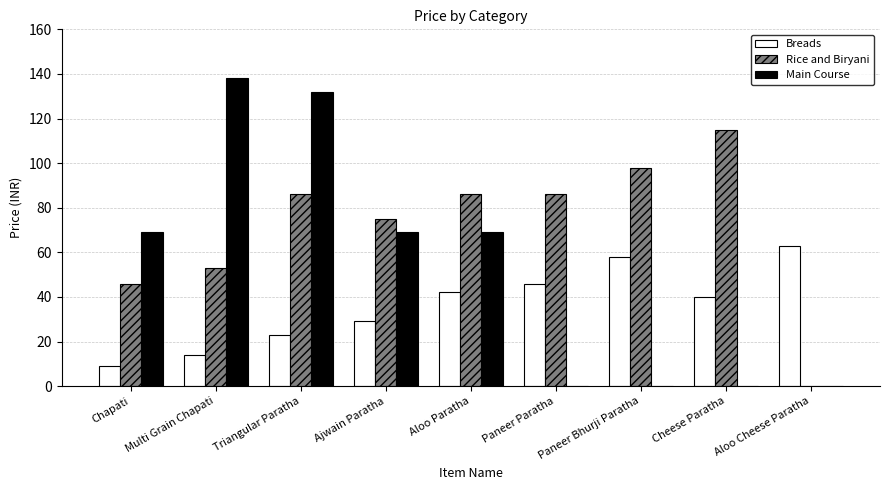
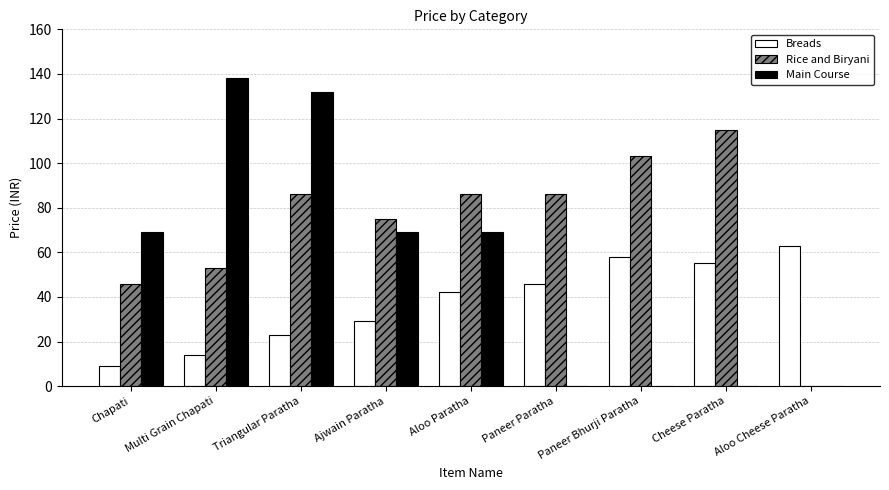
  {
    "Breads": {
      "Chapati": 9,
      "Multi Grain Chapati": 14,
      "Triangular Paratha": 23,
      "Ajwain Paratha": 29,
      "Aloo Paratha": 42,
      "Paneer Paratha": 46,
      "Paneer Bhurji Paratha": 58,
-     "Cheese Paratha": 40,
+     "Cheese Paratha": 55,
      "Aloo Cheese Paratha": 63
    },
    "Rice and Biryani": {
      "Chapati": 46,
      "Multi Grain Chapati": 53,
      "Triangular Paratha": 86,
      "Ajwain Paratha": 75,
      "Aloo Paratha": 86,
      "Paneer Paratha": 86,
-     "Paneer Bhurji Paratha": 98,
+     "Paneer Bhurji Paratha": 103,
      "Cheese Paratha": 115,
      "Aloo Cheese Paratha": 0
    },
    "Main Course": {
      "Chapati": 69,
      "Multi Grain Chapati": 138,
      "Triangular Paratha": 132,
      "Ajwain Paratha": 69,
      "Aloo Paratha": 69,
      "Paneer Paratha": 0,
      "Paneer Bhurji Paratha": 0,
      "Cheese Paratha": 0,
      "Aloo Cheese Paratha": 0
    }
  }
